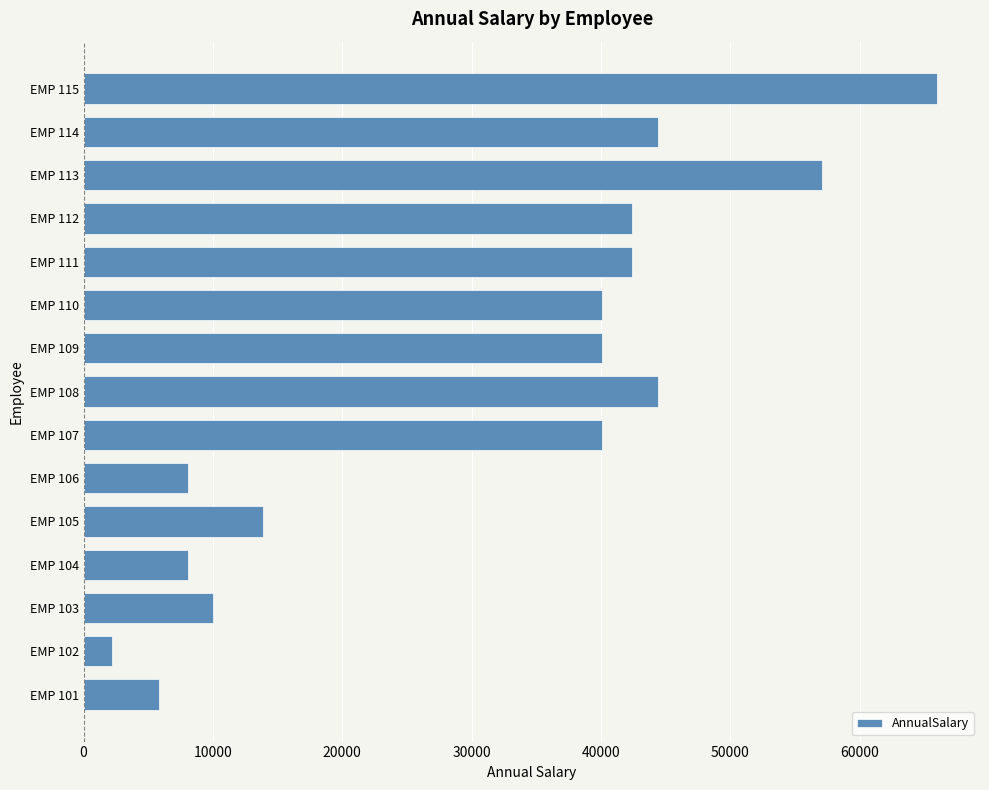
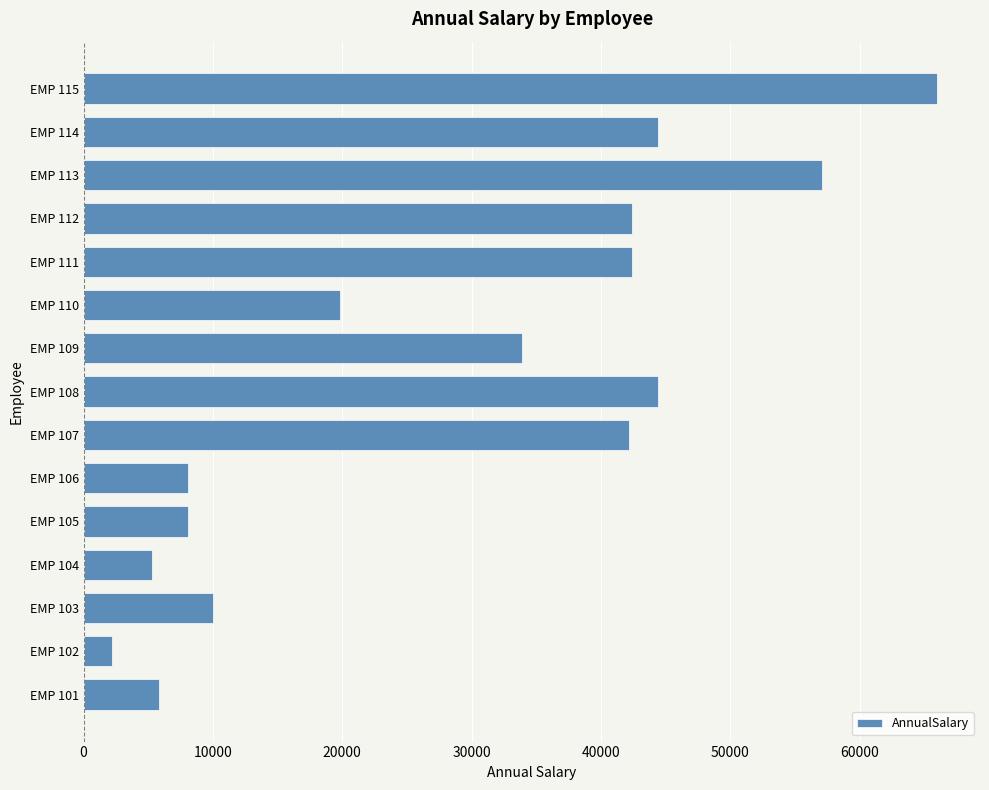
  {
    "EMP 115": 66000,
    "EMP 114": 44400,
    "EMP 113": 57100,
    "EMP 112": 42400,
    "EMP 111": 42400,
-   "EMP 110": 40000,
-   "EMP 109": 40000,
+   "EMP 110": 19800,
+   "EMP 109": 33900,
    "EMP 108": 44400,
-   "EMP 107": 40000,
+   "EMP 107": 42100,
    "EMP 106": 8100,
-   "EMP 105": 13900,
-   "EMP 104": 8100,
+   "EMP 105": 8100,
+   "EMP 104": 5300,
    "EMP 103": 10000,
    "EMP 102": 2200,
    "EMP 101": 5800
  }
